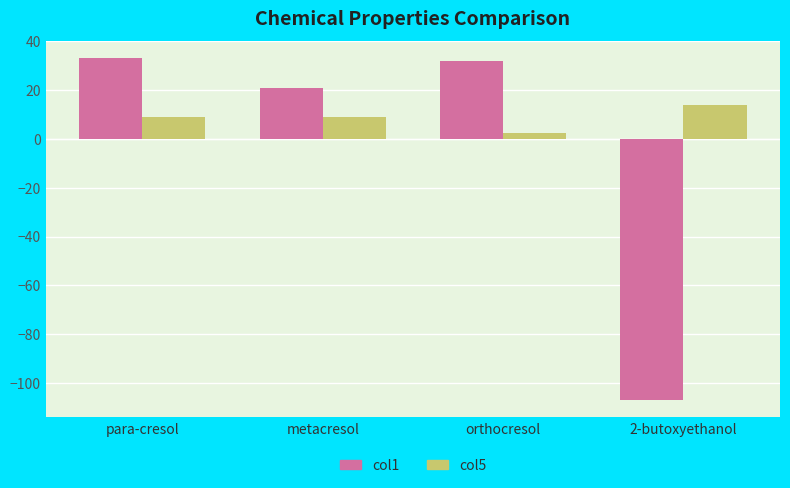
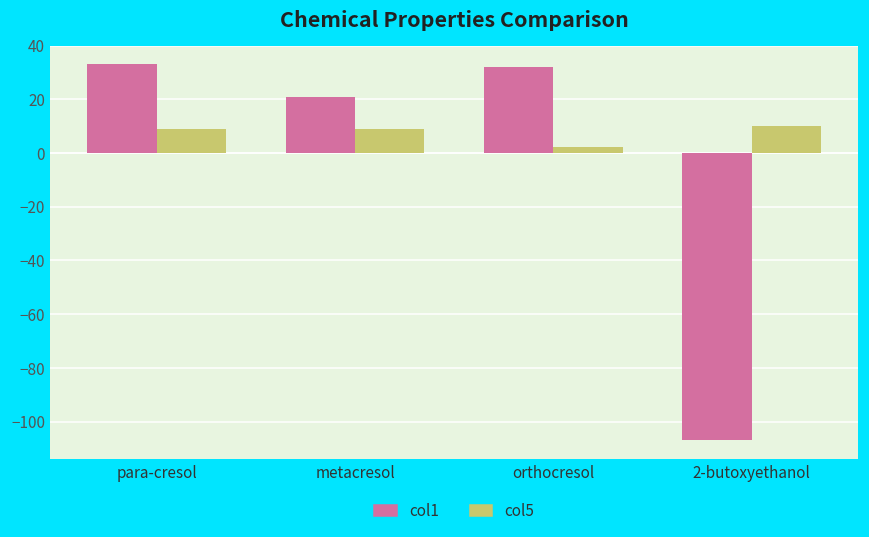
  {
    "col1": {
      "para-cresol": 33,
      "metacresol": 21,
      "orthocresol": 32,
      "2-butoxyethanol": -107
    },
    "col5": {
      "para-cresol": 9,
      "metacresol": 9,
      "orthocresol": 2,
-     "2-butoxyethanol": 14
+     "2-butoxyethanol": 10
    }
  }
